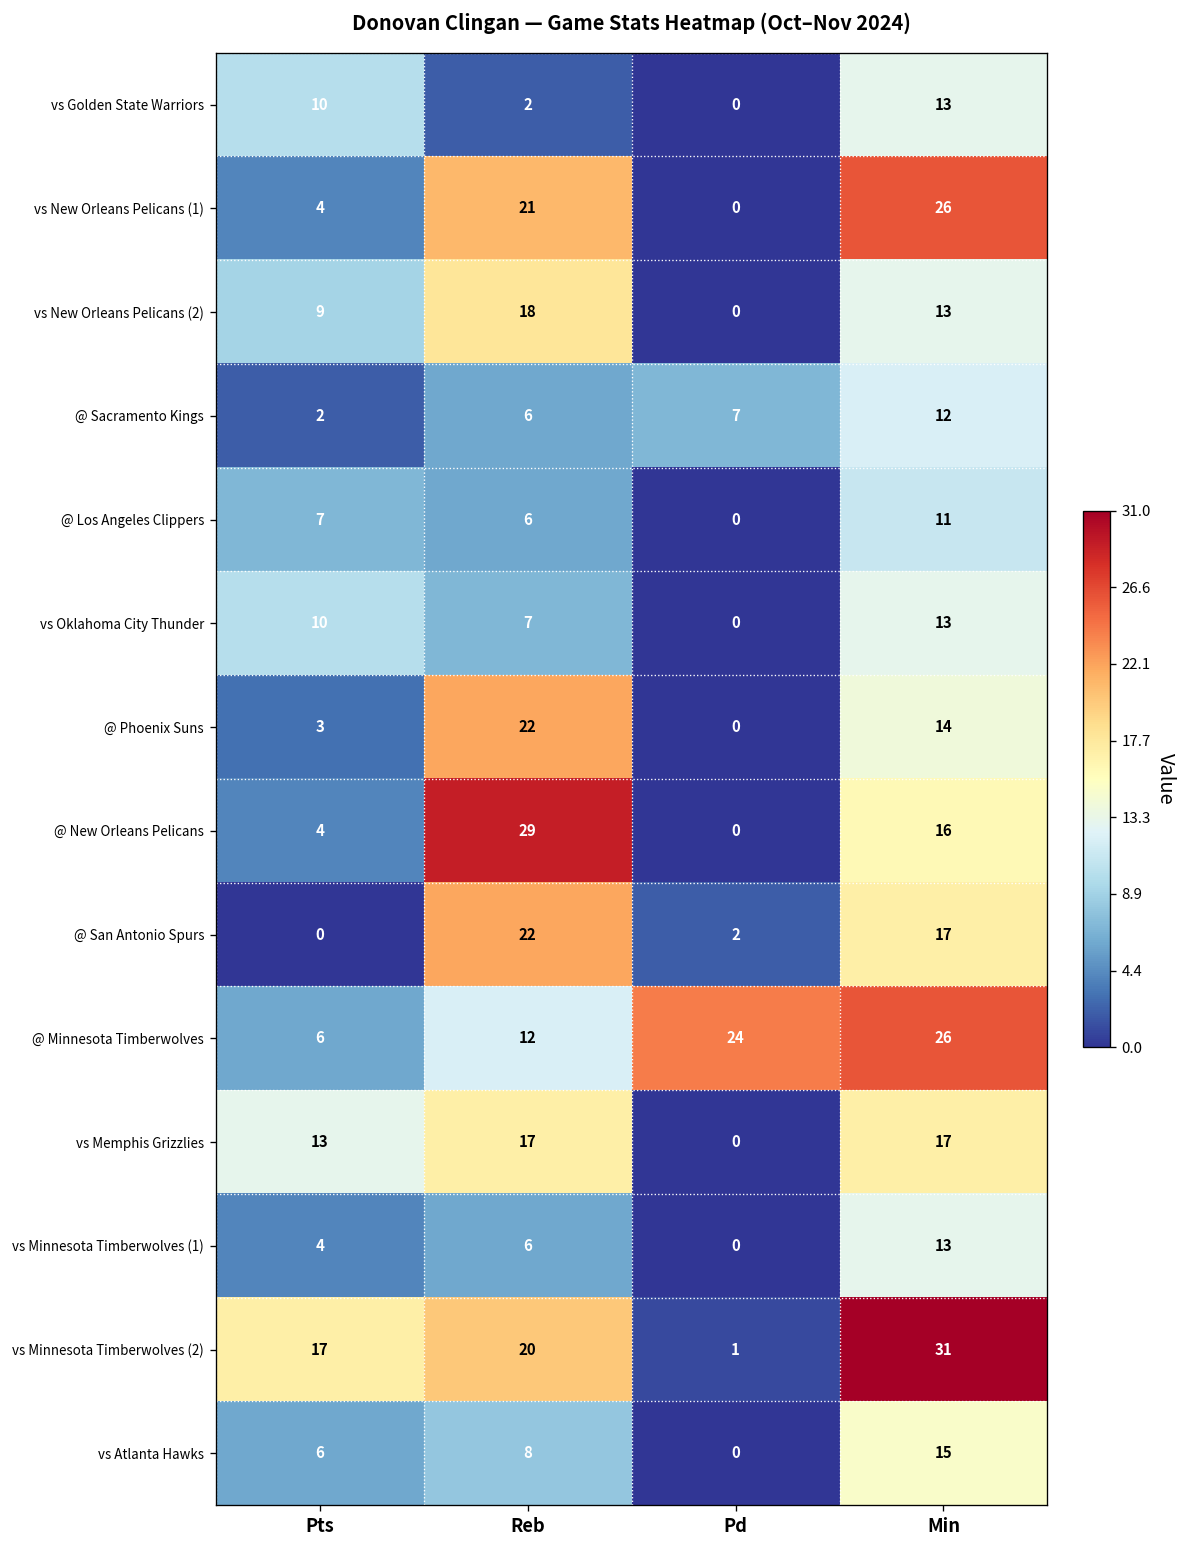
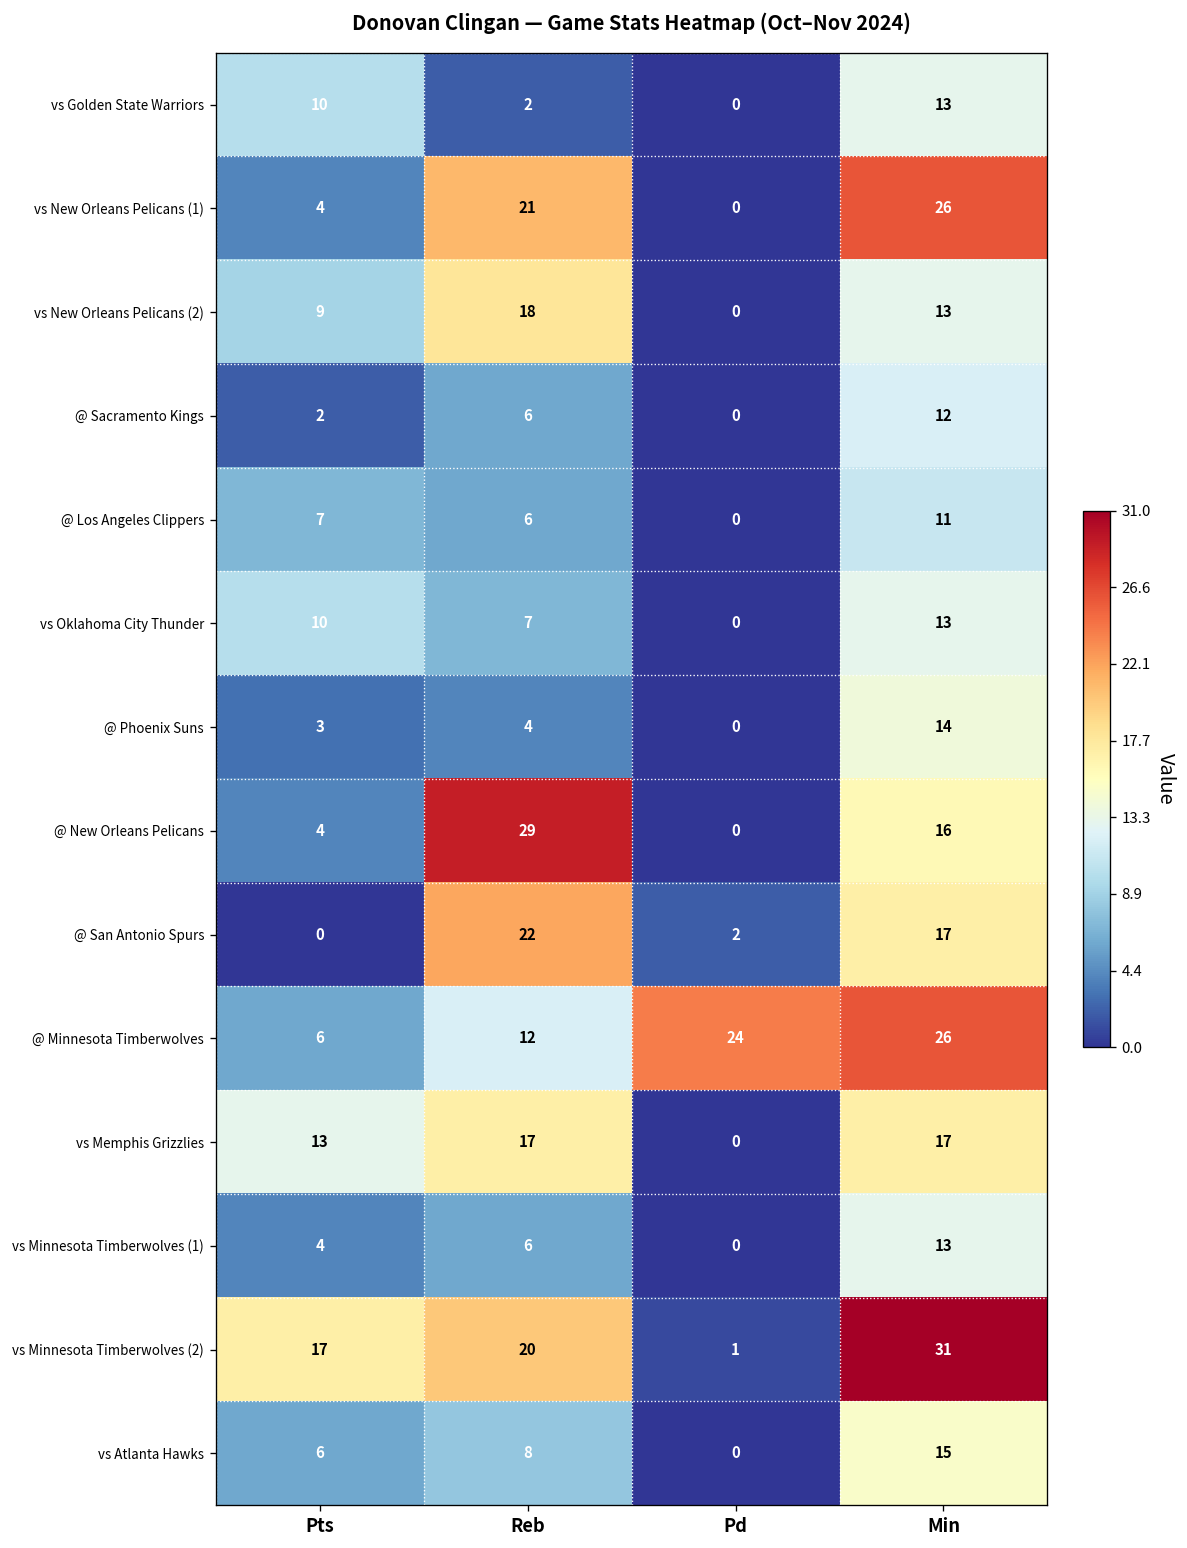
  {
    "vs Golden State Warriors": {
      "Pts": 10,
      "Reb": 2,
      "Pd": 0,
      "Min": 13
    },
    "vs New Orleans Pelicans (1)": {
      "Pts": 4,
      "Reb": 21,
      "Pd": 0,
      "Min": 26
    },
    "vs New Orleans Pelicans (2)": {
      "Pts": 9,
      "Reb": 18,
      "Pd": 0,
      "Min": 13
    },
    "@ Sacramento Kings": {
      "Pts": 2,
      "Reb": 6,
-     "Pd": 7,
+     "Pd": 0,
      "Min": 12
    },
    "@ Los Angeles Clippers": {
      "Pts": 7,
      "Reb": 6,
      "Pd": 0,
      "Min": 11
    },
    "vs Oklahoma City Thunder": {
      "Pts": 10,
      "Reb": 7,
      "Pd": 0,
      "Min": 13
    },
    "@ Phoenix Suns": {
      "Pts": 3,
-     "Reb": 22,
+     "Reb": 4,
      "Pd": 0,
      "Min": 14
    },
    "@ New Orleans Pelicans": {
      "Pts": 4,
      "Reb": 29,
      "Pd": 0,
      "Min": 16
    },
    "@ San Antonio Spurs": {
      "Pts": 0,
      "Reb": 22,
      "Pd": 2,
      "Min": 17
    },
    "@ Minnesota Timberwolves": {
      "Pts": 6,
      "Reb": 12,
      "Pd": 24,
      "Min": 26
    },
    "vs Memphis Grizzlies": {
      "Pts": 13,
      "Reb": 17,
      "Pd": 0,
      "Min": 17
    },
    "vs Minnesota Timberwolves (1)": {
      "Pts": 4,
      "Reb": 6,
      "Pd": 0,
      "Min": 13
    },
    "vs Minnesota Timberwolves (2)": {
      "Pts": 17,
      "Reb": 20,
      "Pd": 1,
      "Min": 31
    },
    "vs Atlanta Hawks": {
      "Pts": 6,
      "Reb": 8,
      "Pd": 0,
      "Min": 15
    }
  }
